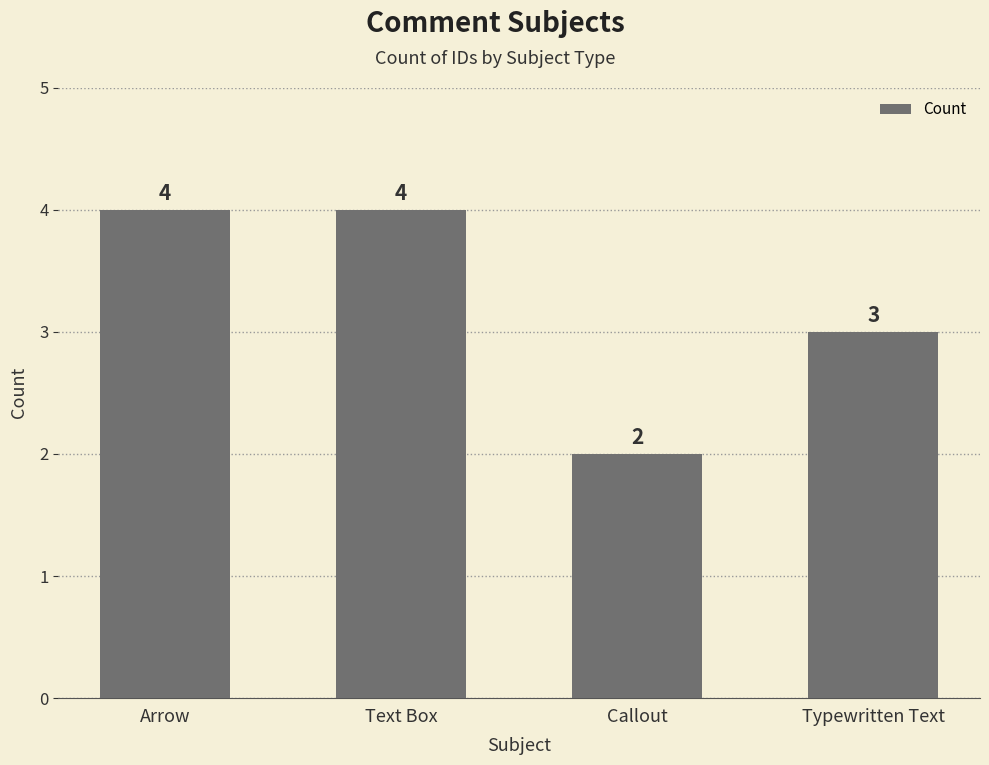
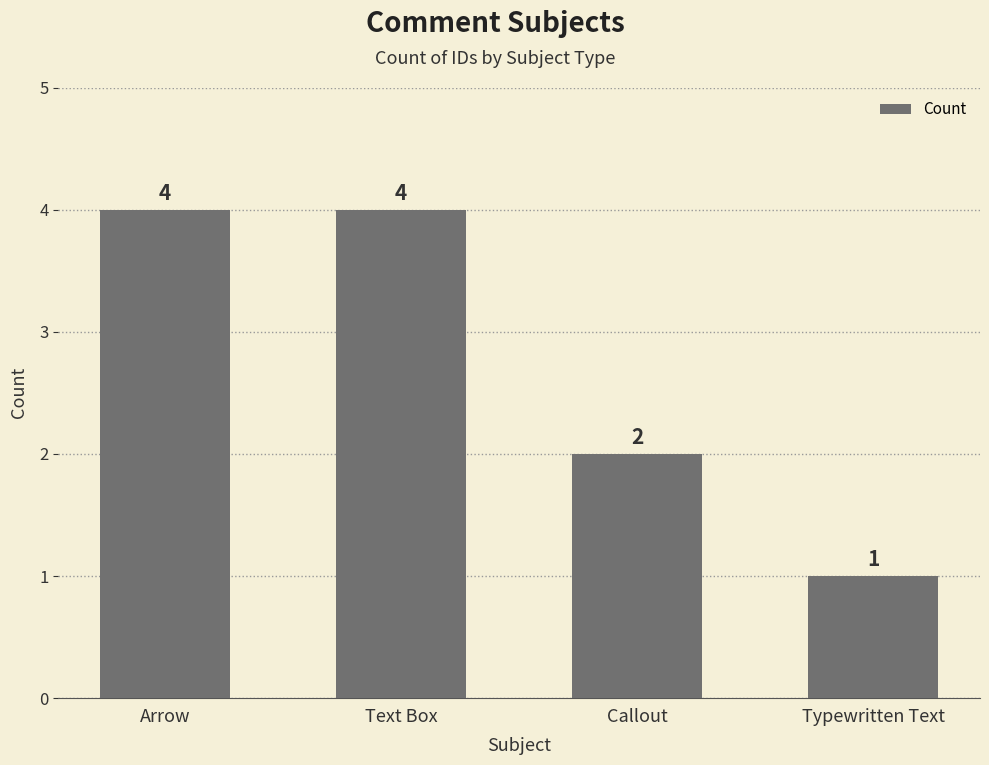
  {
    "Arrow": 4,
    "Text Box": 4,
    "Callout": 2,
-   "Typewritten Text": 3
+   "Typewritten Text": 1
  }
